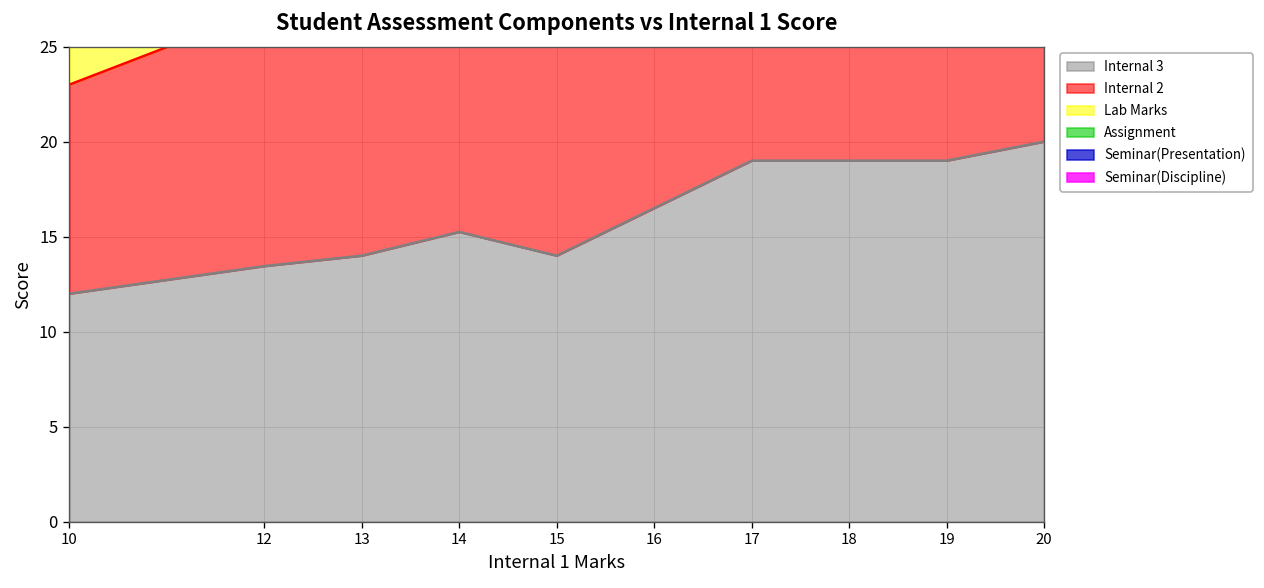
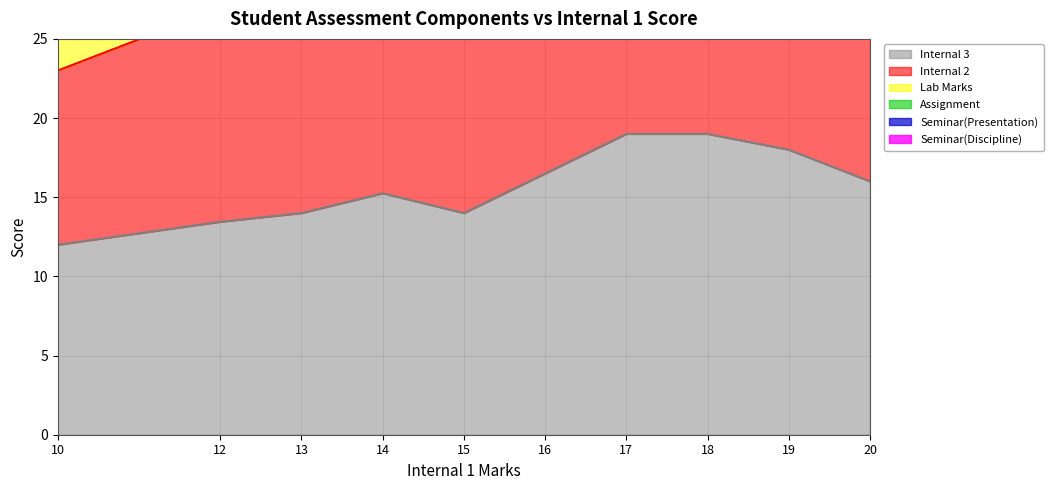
  {
    "Internal 3": {
      "10": 12,
      "12": 13.5,
      "13": 14,
      "14": 15.3,
      "15": 14,
      "16": 16.5,
      "17": 19,
      "18": 19,
-     "19": 19,
-     "20": 20
+     "19": 18,
+     "20": 16
    },
    "Internal 2": {
      "10": 11
    }
  }
